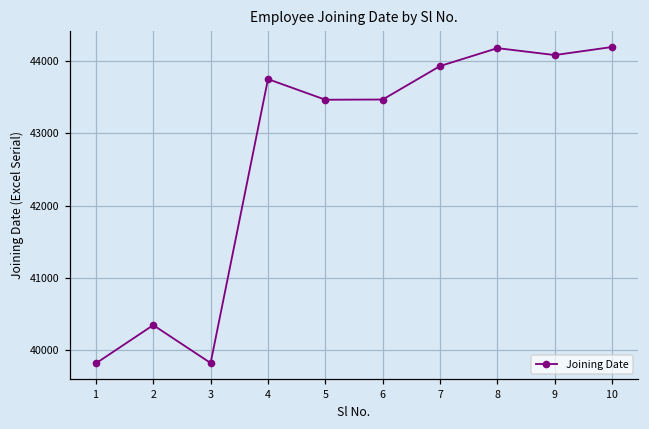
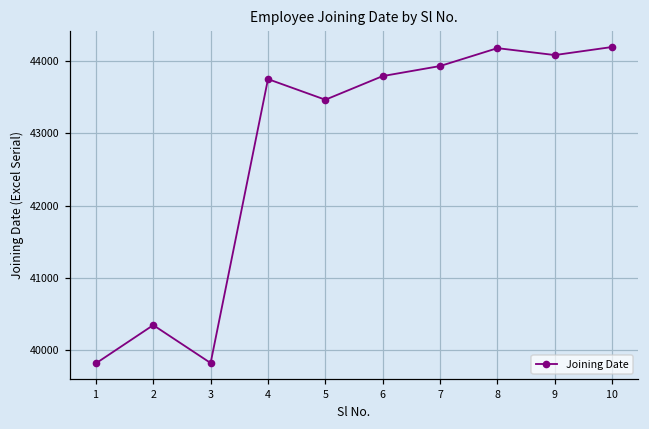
  {
    "1": 39800,
    "2": 40300,
    "3": 39800,
    "4": 43800,
    "5": 43500,
-   "6": 43500,
+   "6": 43800,
    "7": 43900,
    "8": 44200,
    "9": 44100,
    "10": 44200
  }
